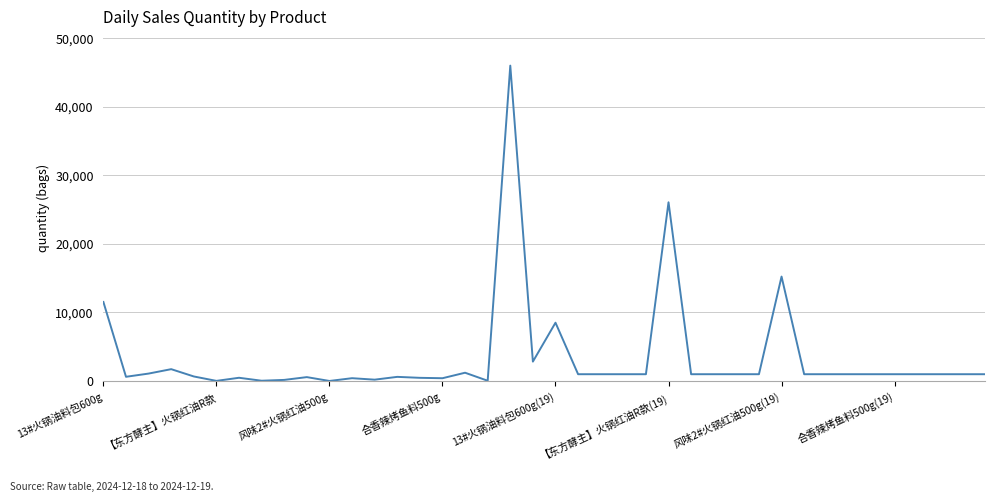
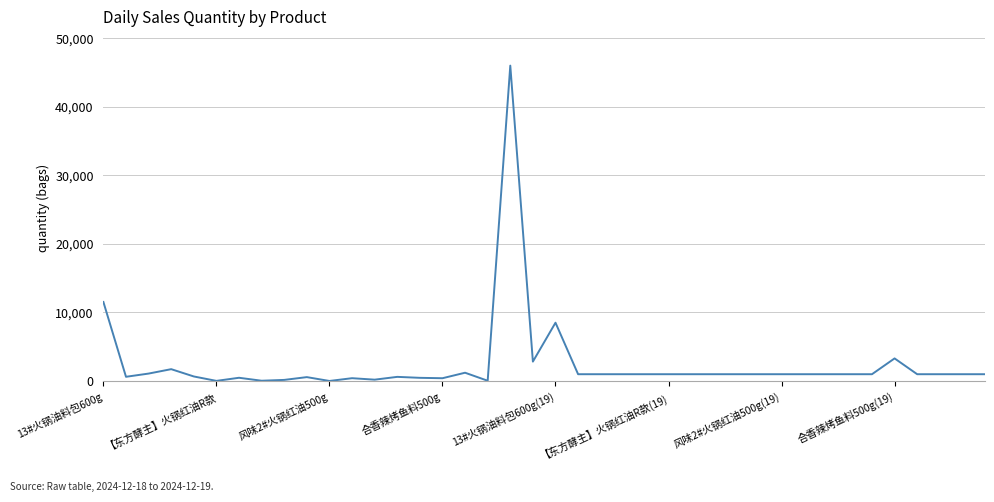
  {
    "13#火锅油料包600g": "12,000",
    "【东方酵主】火锅红油R款": "0",
    "风味2#火锅红油500g": "0",
    "合香辣烤鱼料500g": "0",
    "13#火锅油料包600g(19)": "9,000",
-   "【东方酵主】火锅红油R款(19)": "26,000",
-   "风味2#火锅红油500g(19)": "15,000",
-   "合香辣烤鱼料500g(19)": "1,000"
+   "【东方酵主】火锅红油R款(19)": "1,000",
+   "风味2#火锅红油500g(19)": "1,000",
+   "合香辣烤鱼料500g(19)": "3,000"
  }
